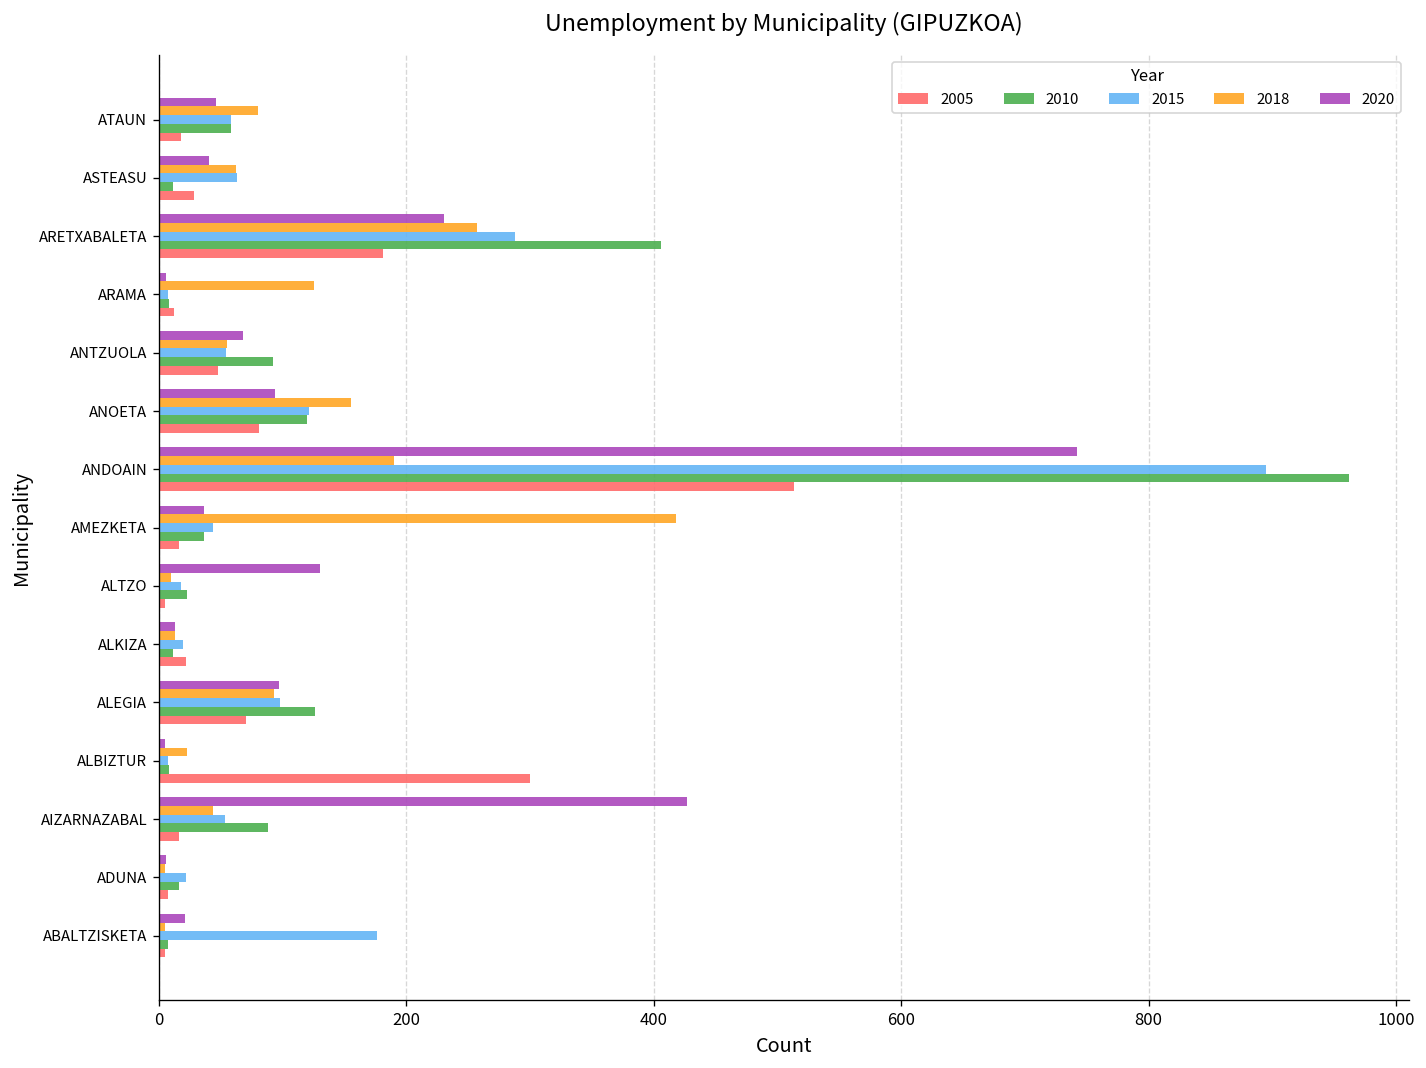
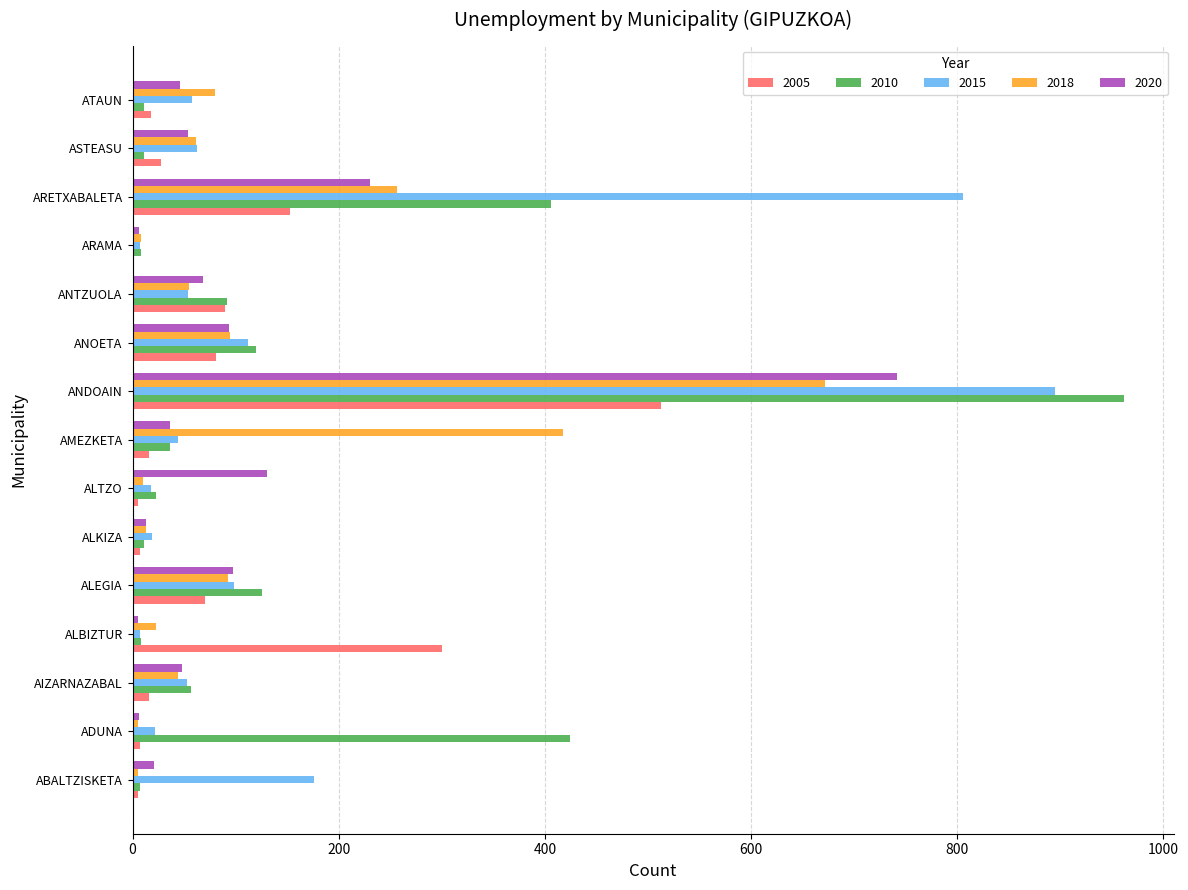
  {
    "2005": {
      "ATAUN": 18,
      "ASTEASU": 28,
-     "ARETXABALETA": 181,
-     "ARAMA": 12,
-     "ANTZUOLA": 48,
+     "ARETXABALETA": 153,
+     "ARAMA": 1,
+     "ANTZUOLA": 90,
      "ANOETA": 81,
      "ANDOAIN": 513,
      "AMEZKETA": 16,
      "ALTZO": 5,
-     "ALKIZA": 22,
+     "ALKIZA": 7,
      "ALEGIA": 70,
      "ALBIZTUR": 300,
      "AIZARNAZABAL": 16,
      "ADUNA": 7,
      "ABALTZISKETA": 5
    },
    "2010": {
-     "ATAUN": 58,
+     "ATAUN": 11,
      "ASTEASU": 11,
      "ARETXABALETA": 406,
      "ARAMA": 8,
      "ANTZUOLA": 92,
      "ANOETA": 120,
      "ANDOAIN": 962,
      "AMEZKETA": 36,
      "ALTZO": 23,
      "ALKIZA": 11,
      "ALEGIA": 126,
      "ALBIZTUR": 8,
-     "AIZARNAZABAL": 88,
-     "ADUNA": 16,
+     "AIZARNAZABAL": 57,
+     "ADUNA": 424,
      "ABALTZISKETA": 7
    },
    "2015": {
      "ATAUN": 58,
      "ASTEASU": 63,
-     "ARETXABALETA": 288,
+     "ARETXABALETA": 806,
      "ARAMA": 7,
      "ANTZUOLA": 54,
-     "ANOETA": 121,
+     "ANOETA": 112,
      "ANDOAIN": 895,
      "AMEZKETA": 44,
      "ALTZO": 18,
      "ALKIZA": 19,
      "ALEGIA": 98,
      "ALBIZTUR": 7,
      "AIZARNAZABAL": 53,
      "ADUNA": 22,
      "ABALTZISKETA": 176
    },
    "2018": {
      "ATAUN": 80,
      "ASTEASU": 62,
      "ARETXABALETA": 257,
-     "ARAMA": 125,
+     "ARAMA": 8,
      "ANTZUOLA": 55,
-     "ANOETA": 155,
-     "ANDOAIN": 190,
+     "ANOETA": 95,
+     "ANDOAIN": 672,
      "AMEZKETA": 418,
      "ALTZO": 10,
      "ALKIZA": 13,
      "ALEGIA": 93,
      "ALBIZTUR": 23,
      "AIZARNAZABAL": 44,
      "ADUNA": 5,
      "ABALTZISKETA": 5
    },
    "2020": {
      "ATAUN": 46,
-     "ASTEASU": 40,
+     "ASTEASU": 54,
      "ARETXABALETA": 230,
      "ARAMA": 6,
      "ANTZUOLA": 68,
      "ANOETA": 94,
      "ANDOAIN": 742,
      "AMEZKETA": 36,
      "ALTZO": 130,
      "ALKIZA": 13,
      "ALEGIA": 97,
      "ALBIZTUR": 5,
-     "AIZARNAZABAL": 427,
+     "AIZARNAZABAL": 48,
      "ADUNA": 6,
      "ABALTZISKETA": 21
    }
  }
